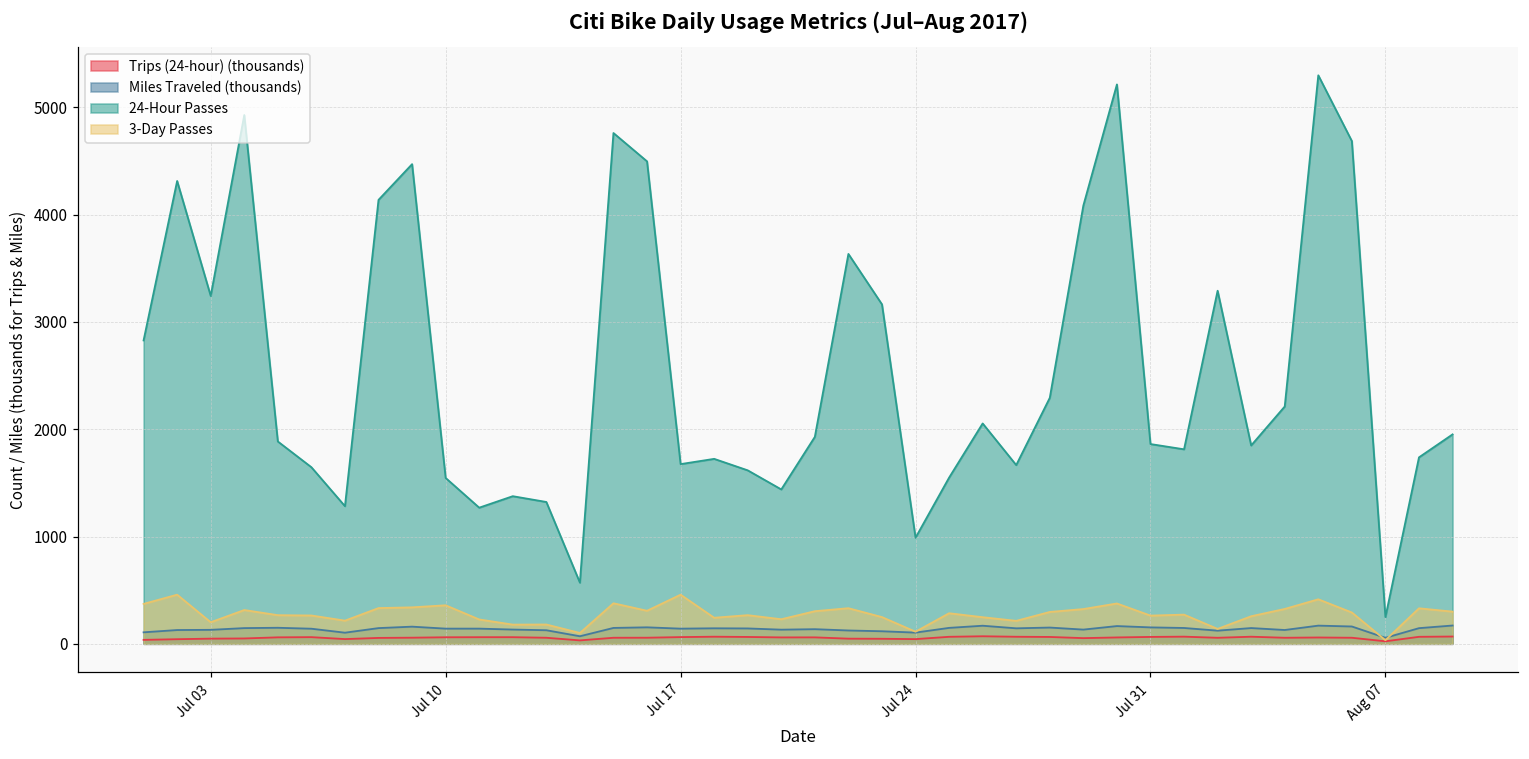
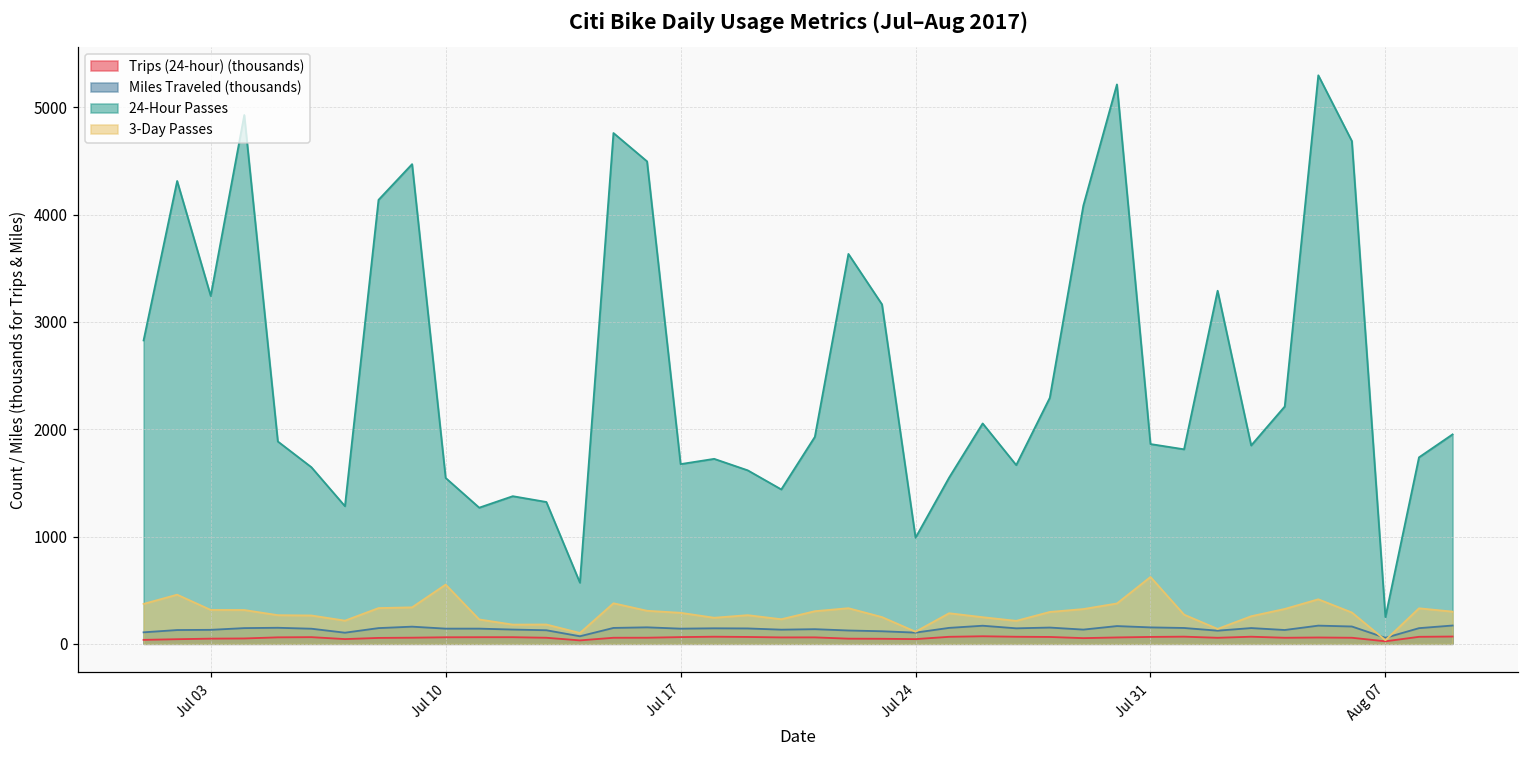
  {
    "Trips (24-hour) (thousands)": {
      "Jul 03": 0,
      "Jul 10": 100,
      "Jul 17": 100,
      "Jul 24": 0,
      "Jul 31": 100
    },
    "3-Day Passes": {
-     "Jul 03": 200,
-     "Jul 10": 400,
-     "Jul 17": 500,
-     "Jul 31": 300
+     "Jul 03": 300,
+     "Jul 10": 600,
+     "Jul 17": 300,
+     "Jul 31": 600
    }
  }
